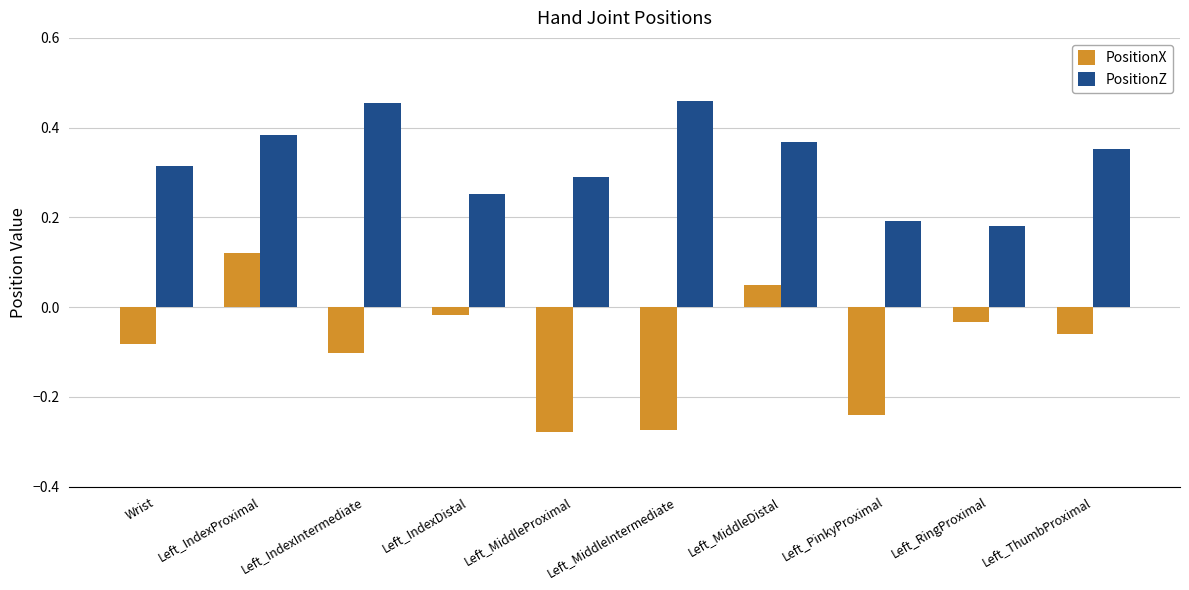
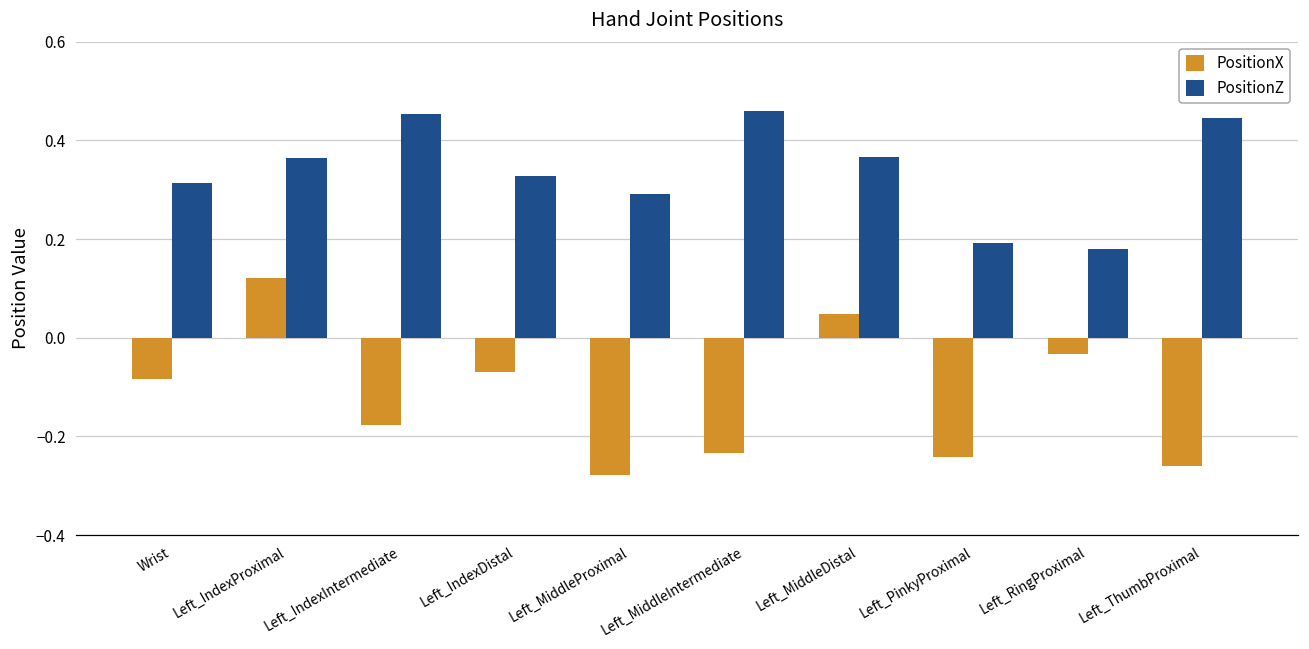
  {
    "PositionX": {
      "Wrist": -0.08,
      "Left_IndexProximal": 0.12,
-     "Left_IndexIntermediate": -0.10,
-     "Left_IndexDistal": -0.02,
+     "Left_IndexIntermediate": -0.18,
+     "Left_IndexDistal": -0.07,
      "Left_MiddleProximal": -0.28,
-     "Left_MiddleIntermediate": -0.27,
+     "Left_MiddleIntermediate": -0.23,
      "Left_MiddleDistal": 0.05,
      "Left_PinkyProximal": -0.24,
      "Left_RingProximal": -0.03,
-     "Left_ThumbProximal": -0.06
+     "Left_ThumbProximal": -0.26
    },
    "PositionZ": {
      "Wrist": 0.31,
-     "Left_IndexProximal": 0.38,
+     "Left_IndexProximal": 0.37,
      "Left_IndexIntermediate": 0.45,
-     "Left_IndexDistal": 0.25,
+     "Left_IndexDistal": 0.33,
      "Left_MiddleProximal": 0.29,
      "Left_MiddleIntermediate": 0.46,
      "Left_MiddleDistal": 0.37,
      "Left_PinkyProximal": 0.19,
      "Left_RingProximal": 0.18,
-     "Left_ThumbProximal": 0.35
+     "Left_ThumbProximal": 0.45
    }
  }
